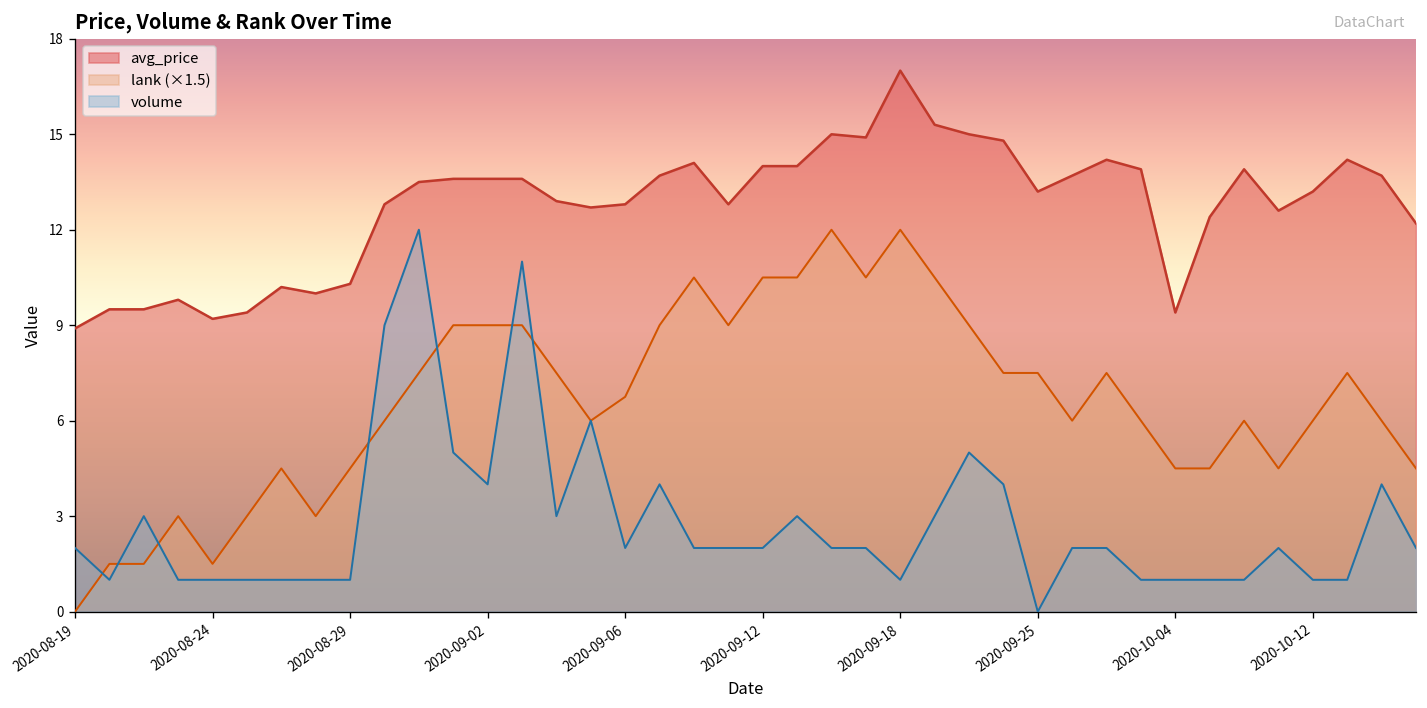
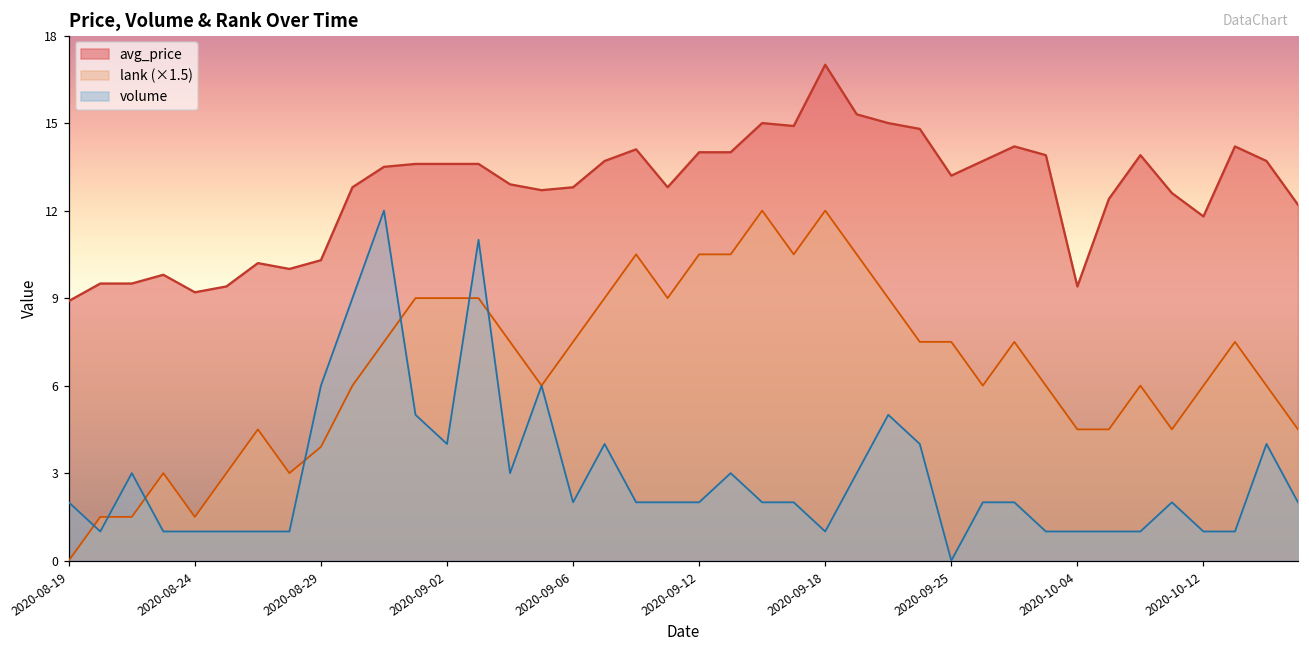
  {
    "avg_price": {
      "2020-08-19": 8.9,
      "2020-08-24": 9.2,
      "2020-08-29": 10.3,
      "2020-09-02": 13.6,
      "2020-09-06": 12.8,
      "2020-09-12": 14.0,
      "2020-09-18": 17.0,
      "2020-09-25": 13.2,
      "2020-10-04": 9.4,
-     "2020-10-12": 13.2
+     "2020-10-12": 11.8
    },
    "lank (×1.5)": {
      "2020-08-19": 0.0,
      "2020-08-24": 1.5,
-     "2020-08-29": 4.5,
+     "2020-08-29": 3.9,
      "2020-09-02": 9.0,
-     "2020-09-06": 6.8,
+     "2020-09-06": 7.5,
      "2020-09-12": 10.5,
      "2020-09-18": 12.0,
      "2020-09-25": 7.5,
      "2020-10-04": 4.5,
      "2020-10-12": 6.0
    },
    "volume": {
      "2020-08-19": 2,
      "2020-08-24": 1,
-     "2020-08-29": 1,
+     "2020-08-29": 6,
      "2020-09-02": 4,
      "2020-09-06": 2,
      "2020-09-12": 2,
      "2020-09-18": 1,
      "2020-09-25": 0,
      "2020-10-04": 1,
      "2020-10-12": 1
    }
  }
